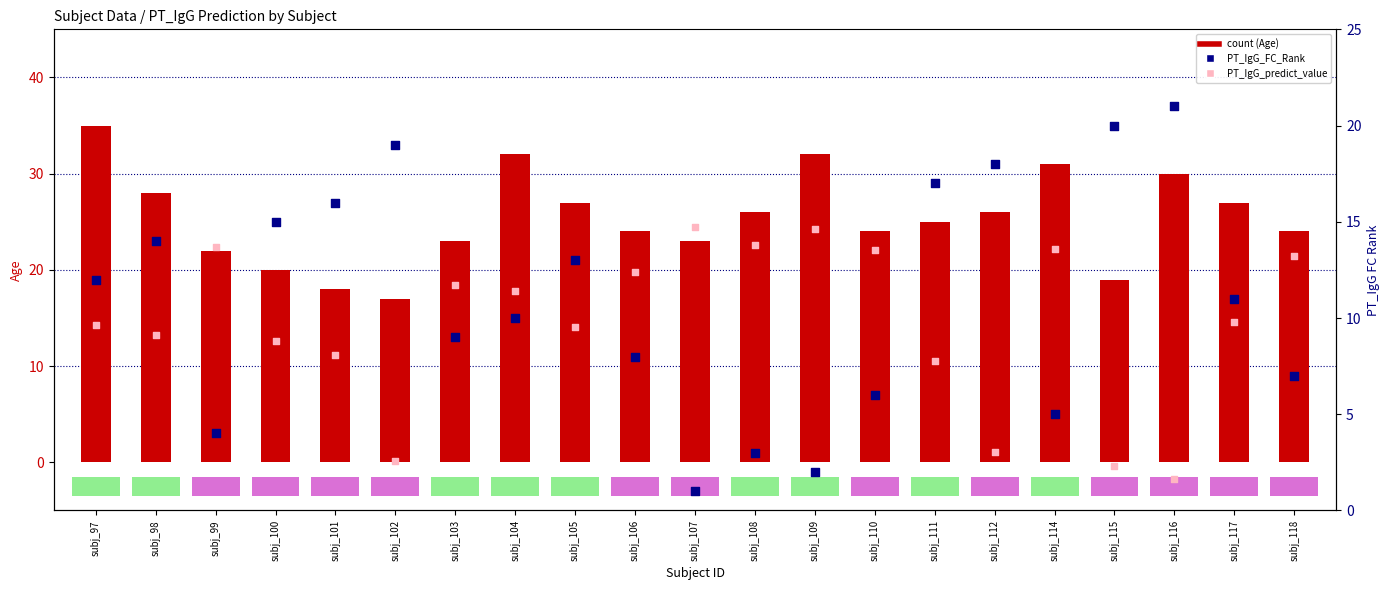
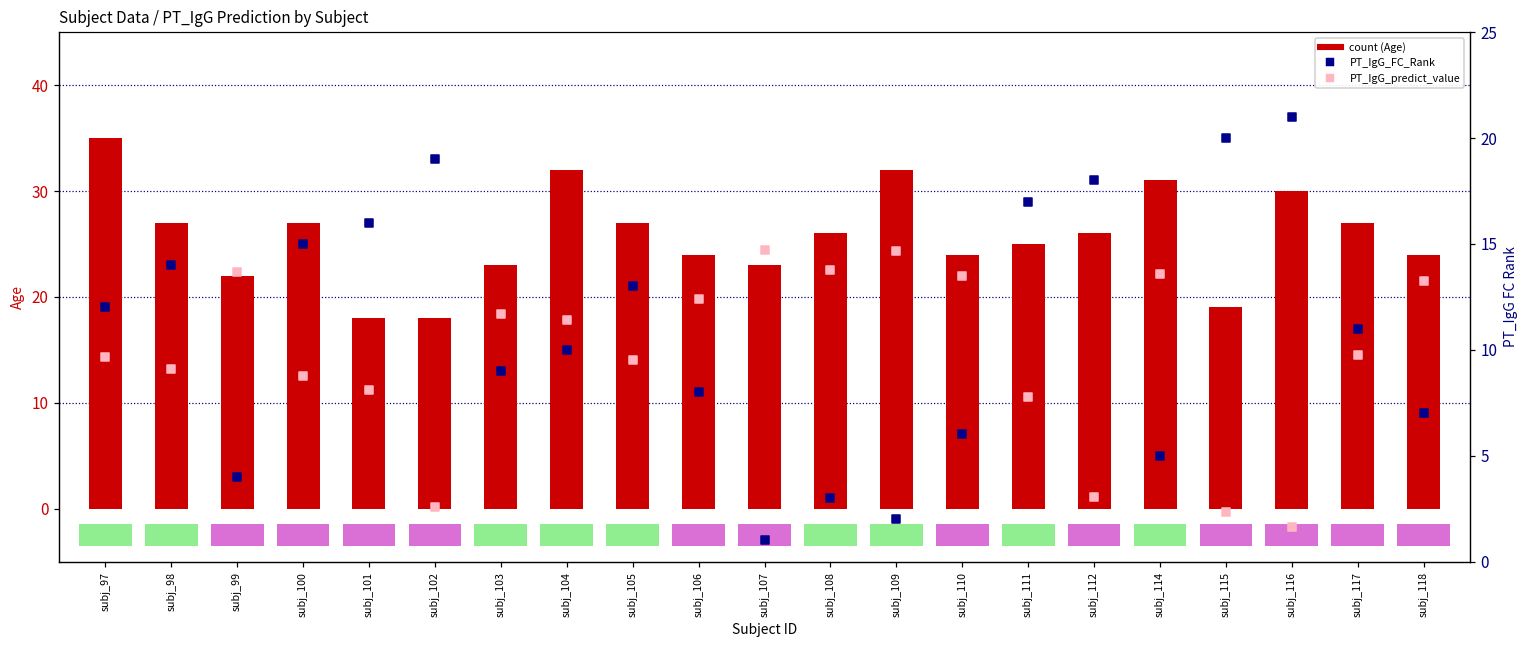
  {
    "count (Age)": {
      "subj_97": 35,
-     "subj_98": 28,
+     "subj_98": 27,
      "subj_99": 22,
-     "subj_100": 20,
+     "subj_100": 27,
      "subj_101": 18,
-     "subj_102": 17,
+     "subj_102": 18,
      "subj_103": 23,
      "subj_104": 32,
      "subj_105": 27,
      "subj_106": 24,
      "subj_107": 23,
      "subj_108": 26,
      "subj_109": 32,
      "subj_110": 24,
      "subj_111": 25,
      "subj_112": 26,
      "subj_114": 31,
      "subj_115": 19,
      "subj_116": 30,
      "subj_117": 27,
      "subj_118": 24
    }
  }
